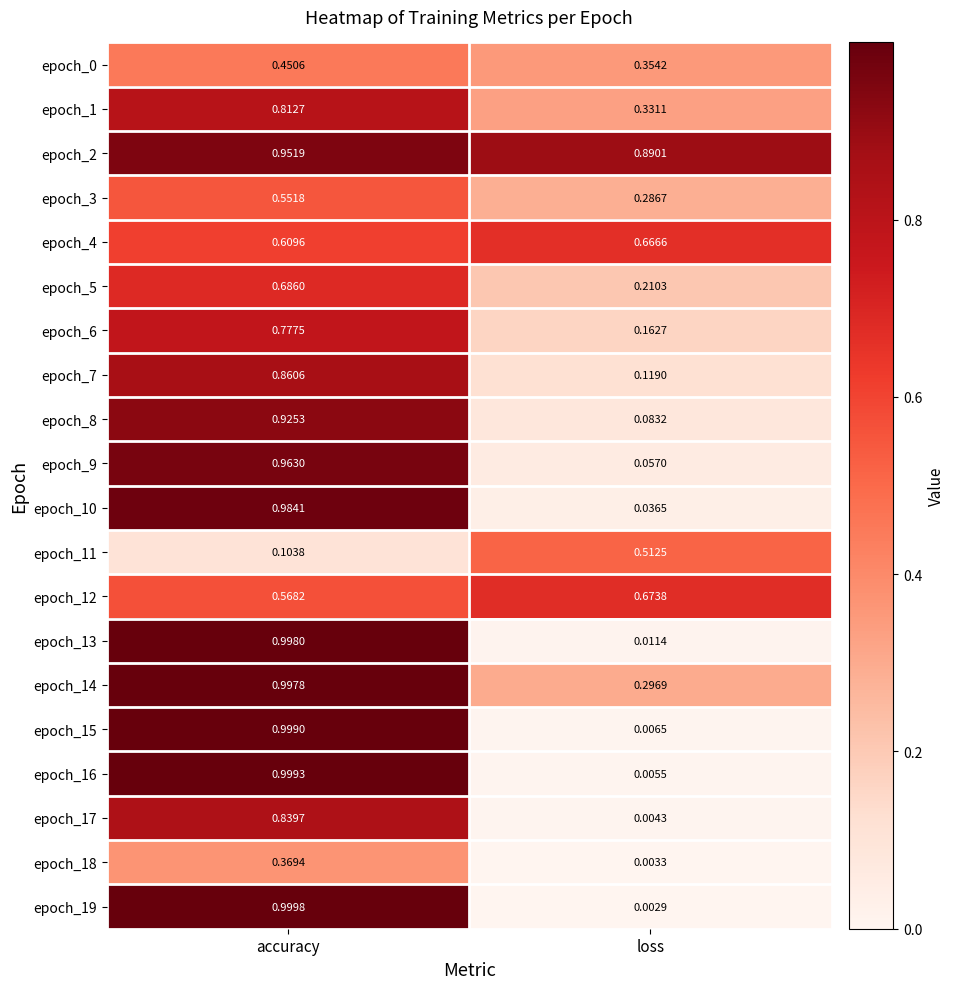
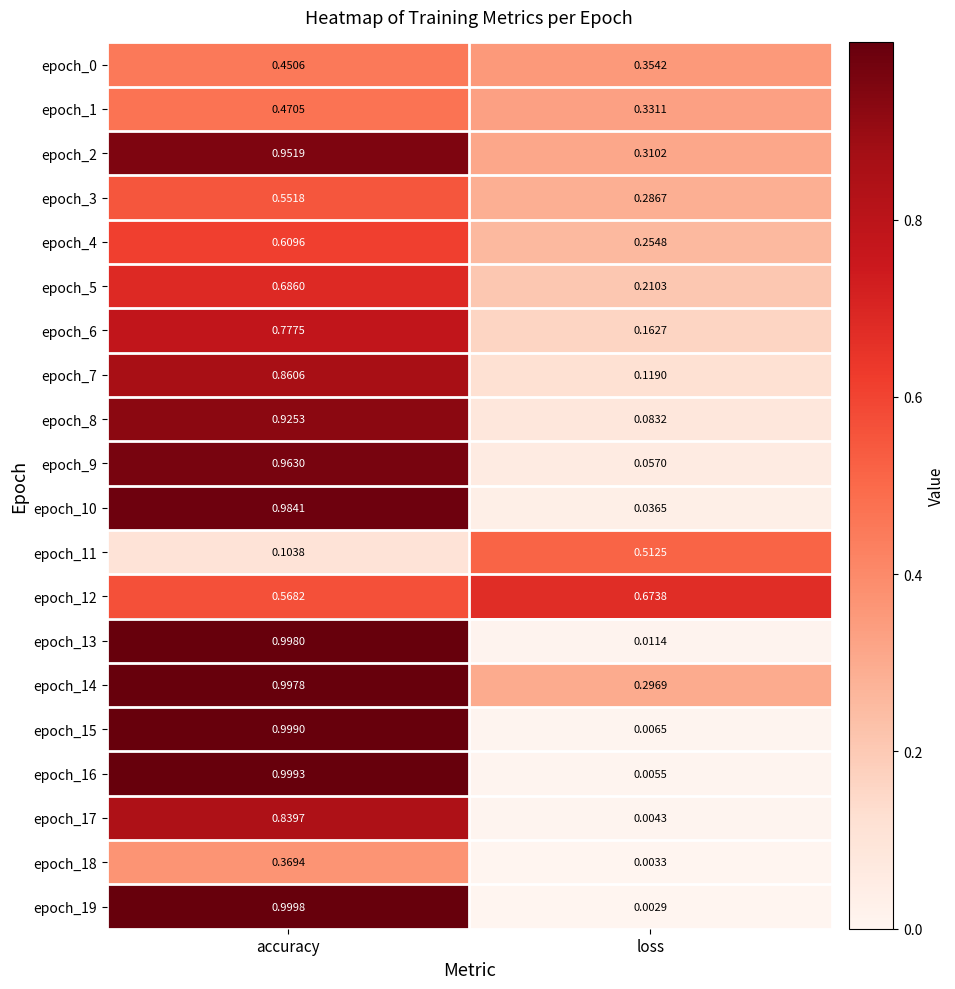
  {
    "epoch_0": {
      "accuracy": 0.4506,
      "loss": 0.3542
    },
    "epoch_1": {
-     "accuracy": 0.8127,
+     "accuracy": 0.4705,
      "loss": 0.3311
    },
    "epoch_2": {
      "accuracy": 0.9519,
-     "loss": 0.8901
+     "loss": 0.3102
    },
    "epoch_3": {
      "accuracy": 0.5518,
      "loss": 0.2867
    },
    "epoch_4": {
      "accuracy": 0.6096,
-     "loss": 0.6666
+     "loss": 0.2548
    },
    "epoch_5": {
      "accuracy": 0.6860,
      "loss": 0.2103
    },
    "epoch_6": {
      "accuracy": 0.7775,
      "loss": 0.1627
    },
    "epoch_7": {
      "accuracy": 0.8606,
      "loss": 0.1190
    },
    "epoch_8": {
      "accuracy": 0.9253,
      "loss": 0.0832
    },
    "epoch_9": {
      "accuracy": 0.9630,
      "loss": 0.0570
    },
    "epoch_10": {
      "accuracy": 0.9841,
      "loss": 0.0365
    },
    "epoch_11": {
      "accuracy": 0.1038,
      "loss": 0.5125
    },
    "epoch_12": {
      "accuracy": 0.5682,
      "loss": 0.6738
    },
    "epoch_13": {
      "accuracy": 0.9980,
      "loss": 0.0114
    },
    "epoch_14": {
      "accuracy": 0.9978,
      "loss": 0.2969
    },
    "epoch_15": {
      "accuracy": 0.9990,
      "loss": 0.0065
    },
    "epoch_16": {
      "accuracy": 0.9993,
      "loss": 0.0055
    },
    "epoch_17": {
      "accuracy": 0.8397,
      "loss": 0.0043
    },
    "epoch_18": {
      "accuracy": 0.3694,
      "loss": 0.0033
    },
    "epoch_19": {
      "accuracy": 0.9998,
      "loss": 0.0029
    }
  }
